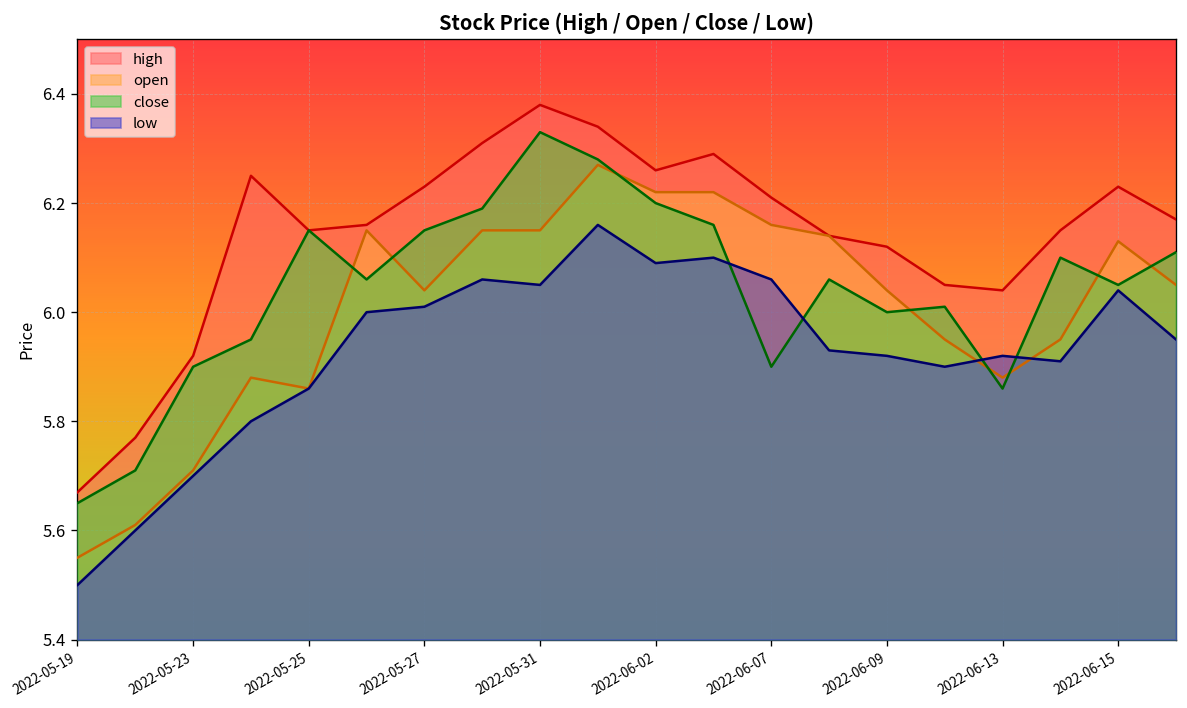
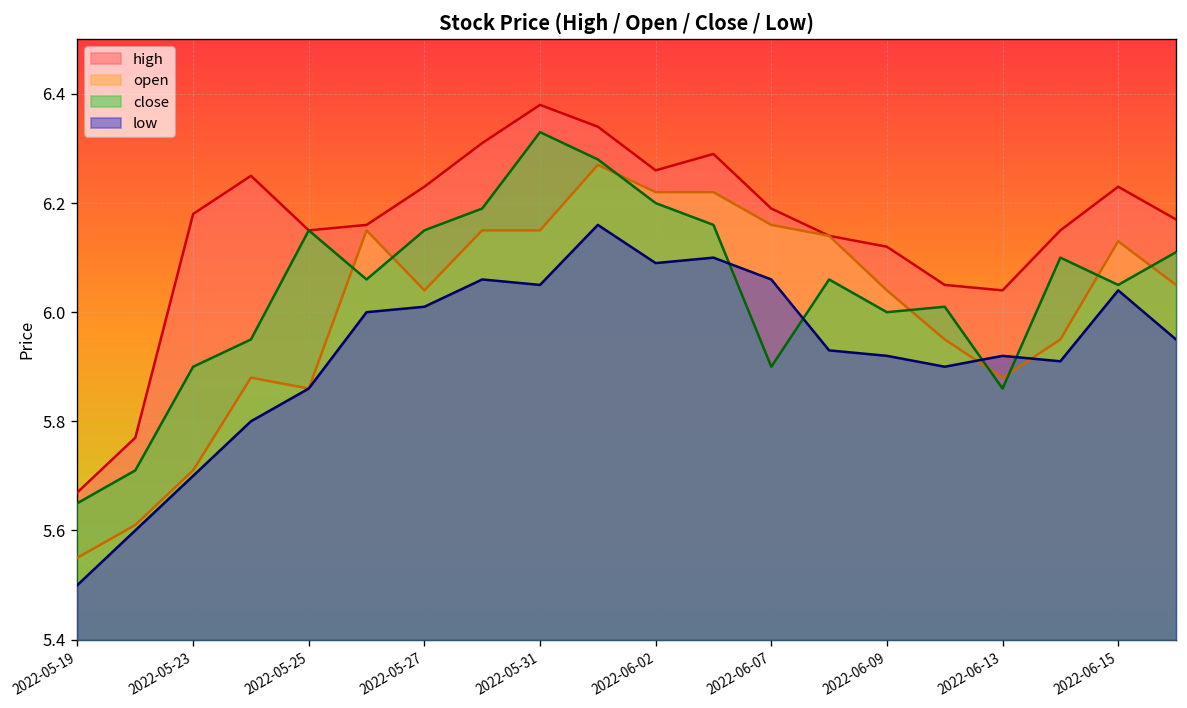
  {
    "high": {
      "2022-05-19": 5.67,
-     "2022-05-23": 5.92,
+     "2022-05-23": 6.18,
      "2022-05-27": 6.23,
      "2022-05-31": 6.38,
      "2022-06-02": 6.26,
-     "2022-06-07": 6.21,
+     "2022-06-07": 6.19,
      "2022-06-09": 6.12,
      "2022-06-13": 6.04,
      "2022-06-15": 6.23
    },
    "open": {
      "2022-05-19": 5.55,
      "2022-05-23": 5.71,
      "2022-05-27": 6.04,
      "2022-05-31": 6.15,
      "2022-06-02": 6.22,
      "2022-06-07": 6.16,
      "2022-06-09": 6.04,
      "2022-06-13": 5.88,
      "2022-06-15": 6.13
    },
    "close": {
      "2022-05-19": 5.65,
      "2022-05-23": 5.90,
      "2022-05-27": 6.15,
      "2022-05-31": 6.33,
      "2022-06-02": 6.20,
      "2022-06-07": 5.90,
      "2022-06-09": 6.00,
      "2022-06-13": 5.86,
      "2022-06-15": 6.05
    },
    "low": {
      "2022-05-19": 5.50,
      "2022-05-23": 5.70,
      "2022-05-27": 6.01,
      "2022-05-31": 6.05,
      "2022-06-02": 6.09,
      "2022-06-07": 6.06,
      "2022-06-09": 5.92,
      "2022-06-13": 5.92,
      "2022-06-15": 6.04
    }
  }
